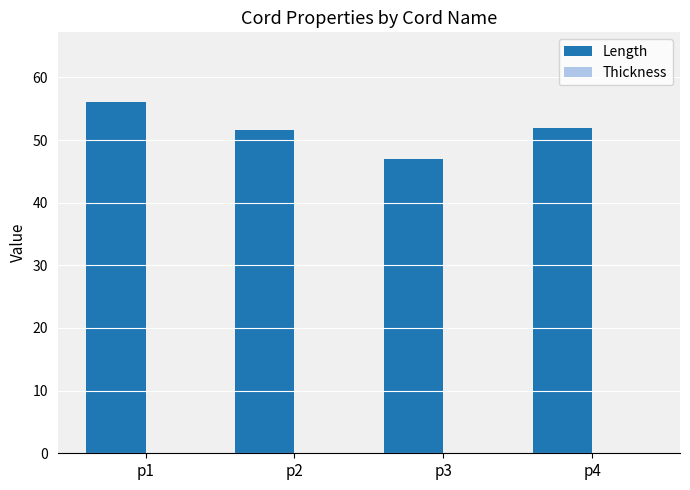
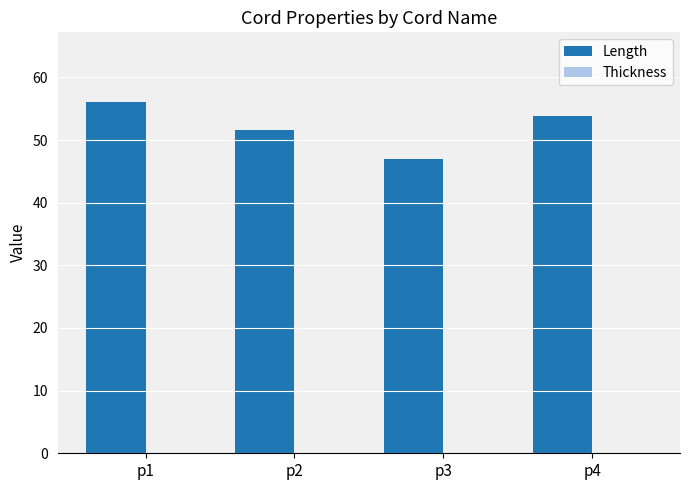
  {
    "Length": {
      "p1": 56,
      "p2": 52,
      "p3": 47,
-     "p4": 52
+     "p4": 54
    },
    "Thickness": {
      "p1": 0,
      "p2": 0,
      "p3": 0,
      "p4": 0
    }
  }
